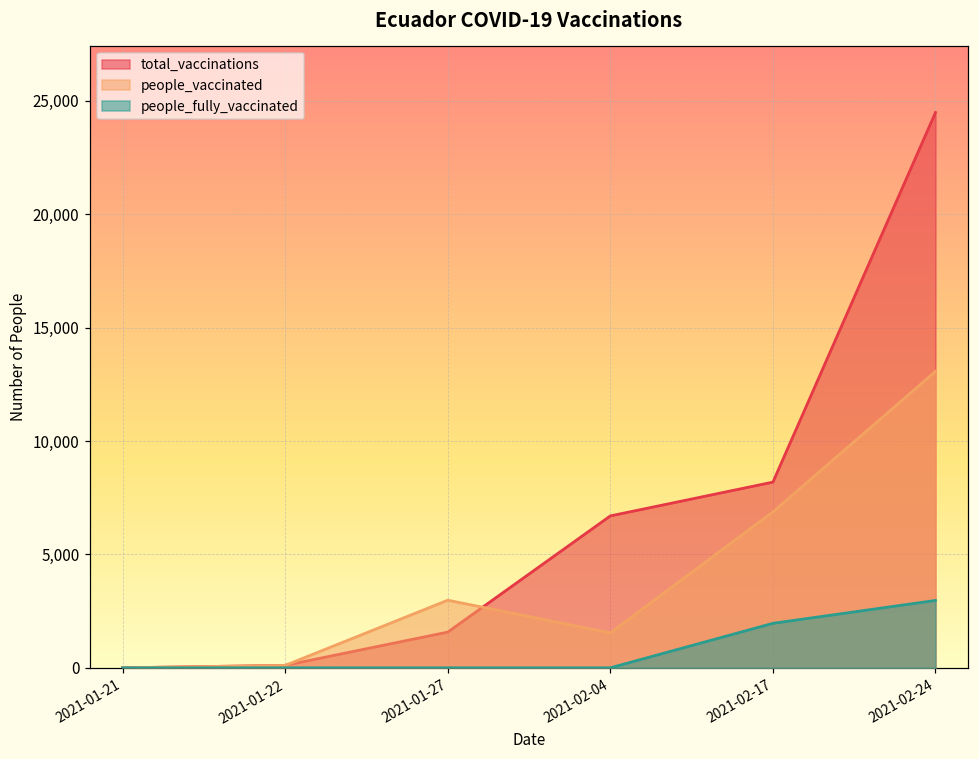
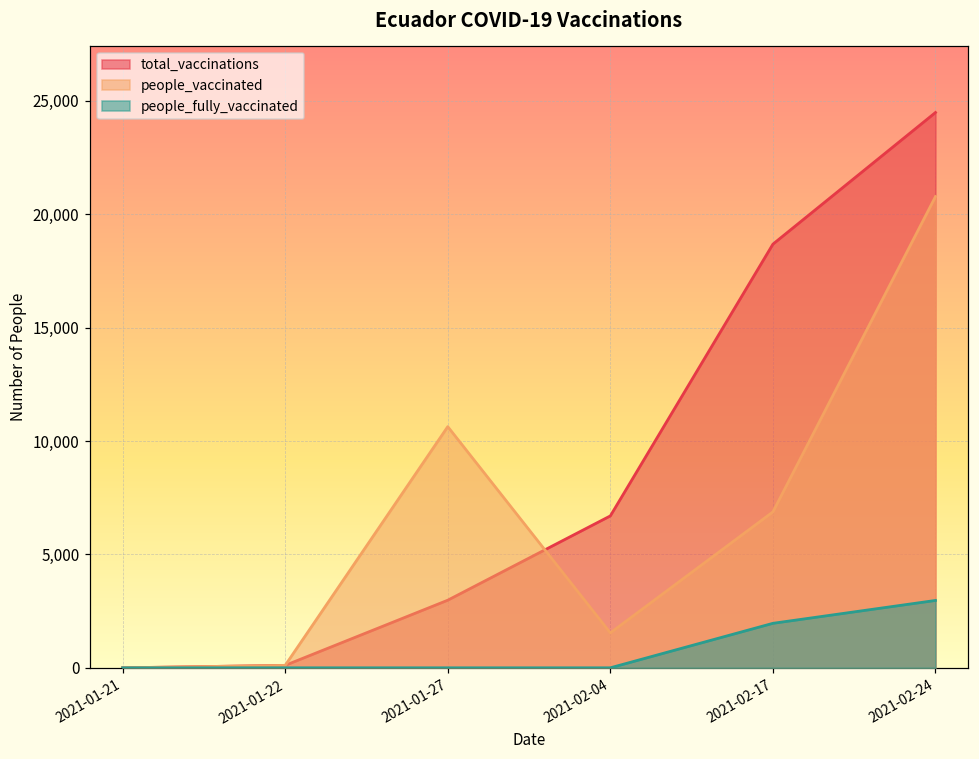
  {
    "total_vaccinations": {
-     "2021-01-27": "1,600",
+     "2021-01-27": "3,000",
      "2021-02-04": "6,700",
-     "2021-02-17": "8,200",
+     "2021-02-17": "18,700",
      "2021-02-24": "24,500"
    },
    "people_vaccinated": {
-     "2021-01-27": "3,000",
+     "2021-01-27": "10,600",
      "2021-02-04": "1,500",
      "2021-02-17": "6,900",
-     "2021-02-24": "13,100"
+     "2021-02-24": "20,800"
    },
    "people_fully_vaccinated": {
      "2021-01-27": "0",
      "2021-02-04": "0",
      "2021-02-17": "2,000",
      "2021-02-24": "3,000"
    }
  }
